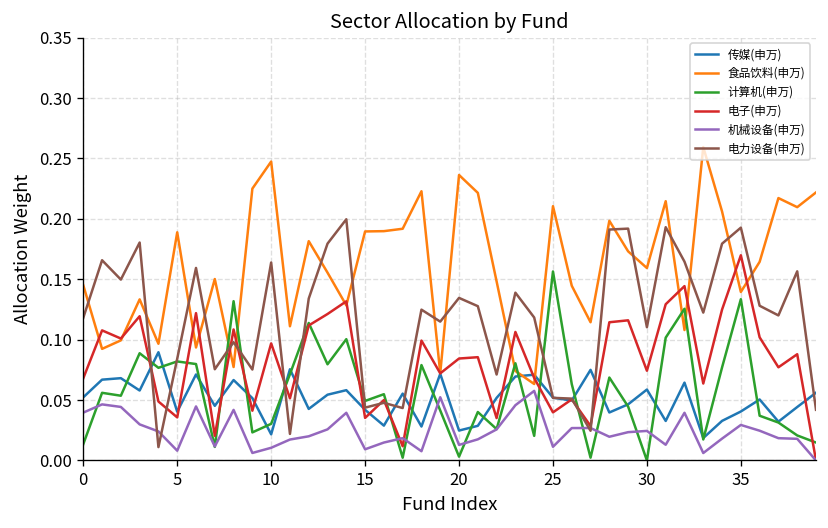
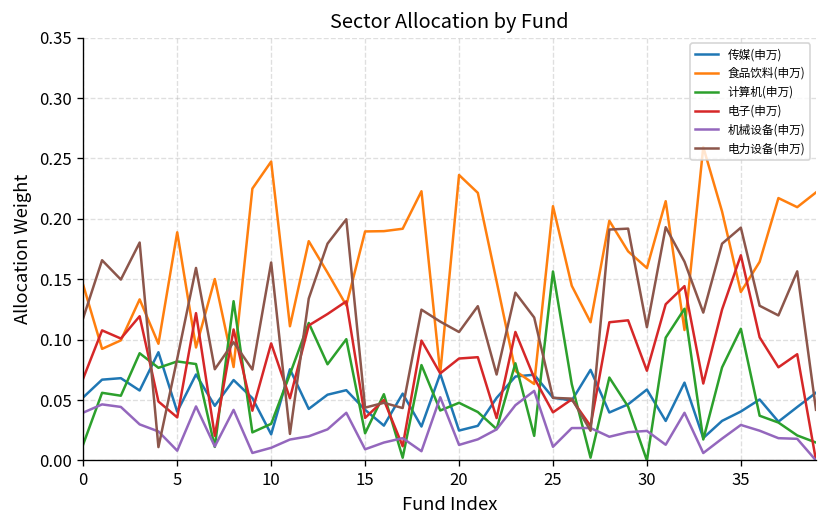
  {
    "传媒(申万)": {
      "0": 0.052,
      "5": 0.040,
      "10": 0.022,
      "20": 0.025,
      "30": 0.059,
      "35": 0.041
    },
    "食品饮料(申万)": {
      "0": 0.145,
      "5": 0.189,
      "10": 0.247,
      "15": 0.190,
      "20": 0.236,
      "25": 0.210,
      "30": 0.159,
      "35": 0.139
    },
    "计算机(申万)": {
      "0": 0.014,
      "10": 0.030,
-     "15": 0.049,
-     "20": 0.003,
+     "15": 0.022,
+     "20": 0.048,
      "25": 0.156,
      "30": 0.000,
-     "35": 0.133
+     "35": 0.109
    },
    "电子(申万)": {
      "0": 0.068,
      "5": 0.036,
      "10": 0.097,
      "15": 0.035,
      "20": 0.084,
      "25": 0.040,
      "30": 0.074,
      "35": 0.170
    },
    "机械设备(申万)": {
      "0": 0.040,
      "5": 0.008,
      "10": 0.010,
      "15": 0.009,
      "20": 0.013,
      "25": 0.011,
      "30": 0.024,
      "35": 0.029
    },
    "电力设备(申万)": {
      "0": 0.118,
      "10": 0.164,
-     "20": 0.135,
+     "20": 0.106,
      "30": 0.110,
      "35": 0.193
    }
  }
